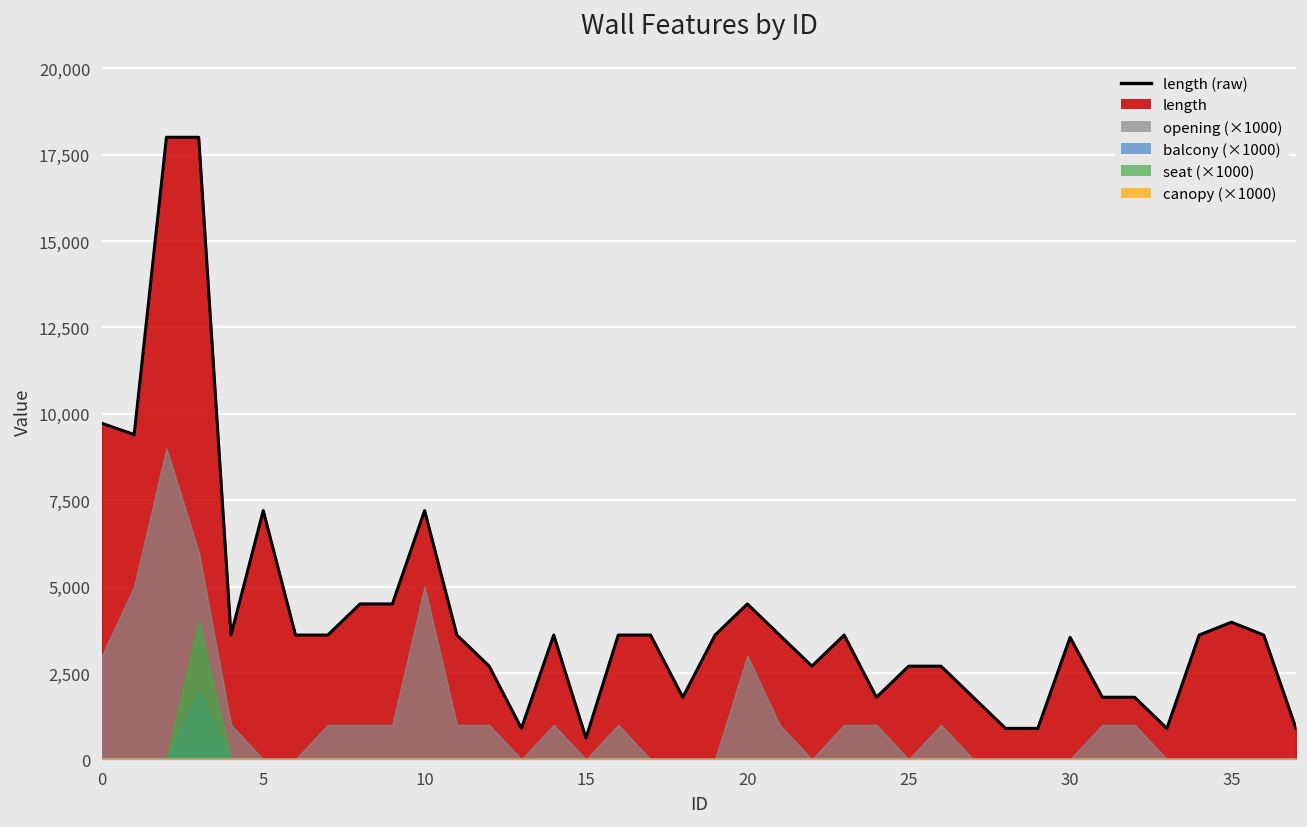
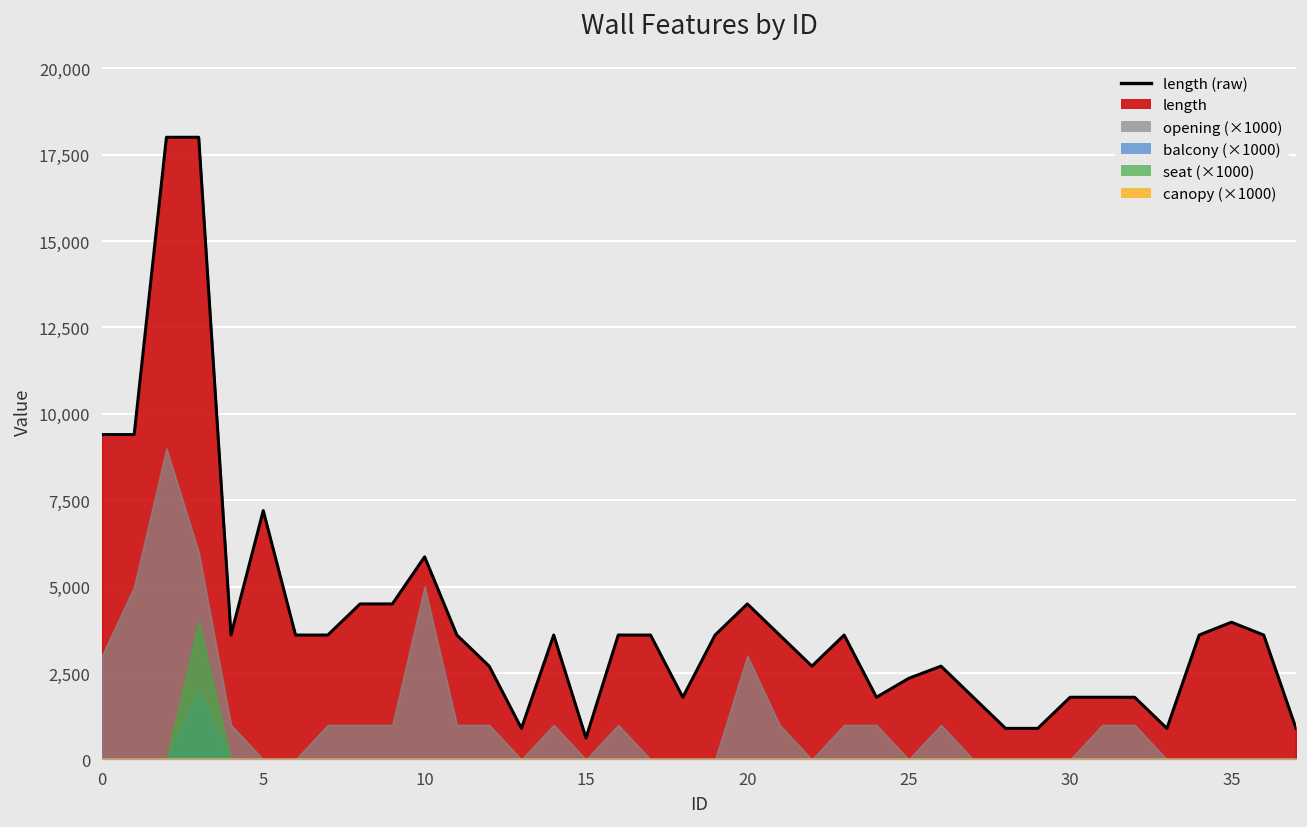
  {
    "length": {
-     "0": "9,700",
+     "0": "9,400",
      "5": "7,200",
-     "10": "7,200",
+     "10": "5,900",
      "15": "600",
      "20": "4,500",
-     "25": "2,700",
-     "30": "3,500",
+     "25": "2,300",
+     "30": "1,800",
      "35": "4,000"
    },
    "opening (×1000)": {
      "0": "3,000",
      "10": "5,000",
      "20": "3,000"
    }
  }
